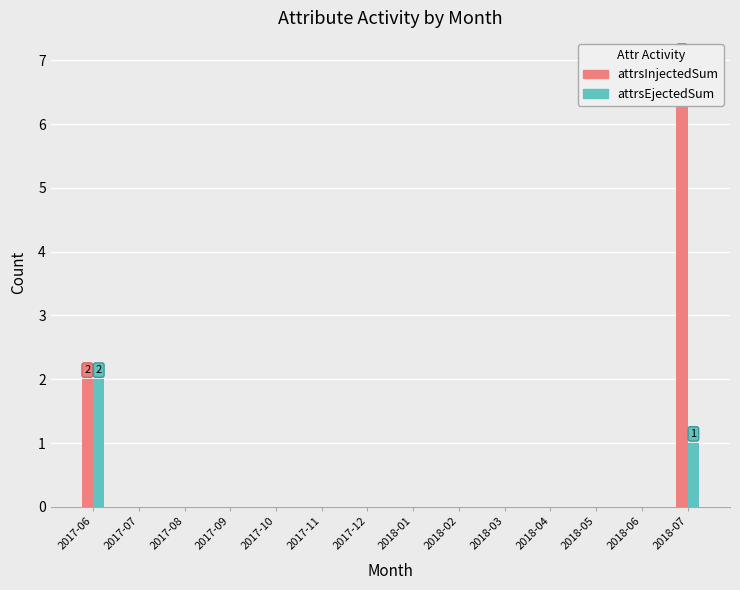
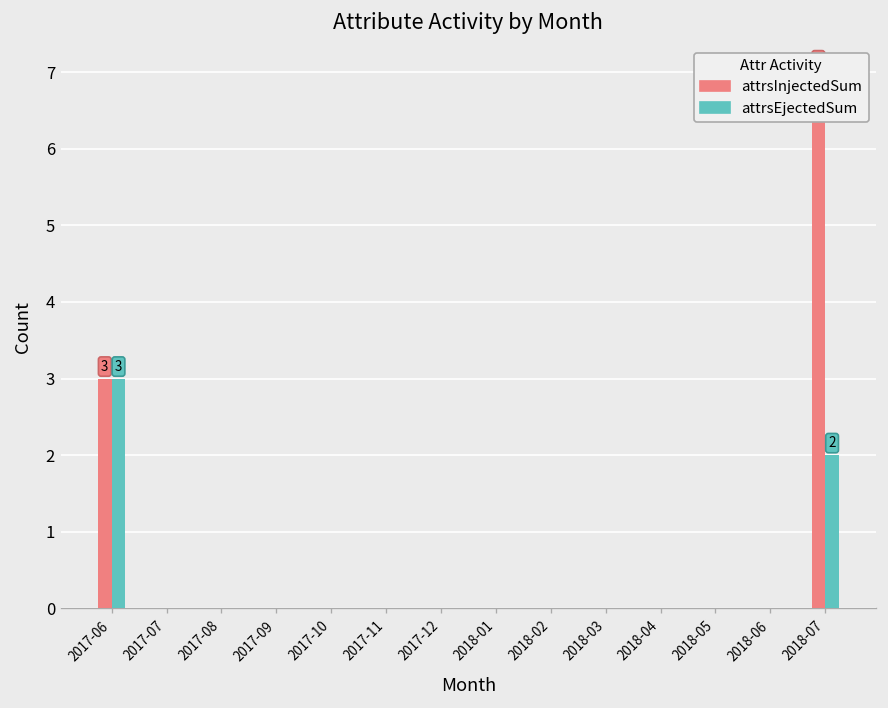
  {
    "attrsInjectedSum": {
-     "2017-06": 2
+     "2017-06": 3
    },
    "attrsEjectedSum": {
-     "2017-06": 2,
-     "2018-07": 1
+     "2017-06": 3,
+     "2018-07": 2
    }
  }
